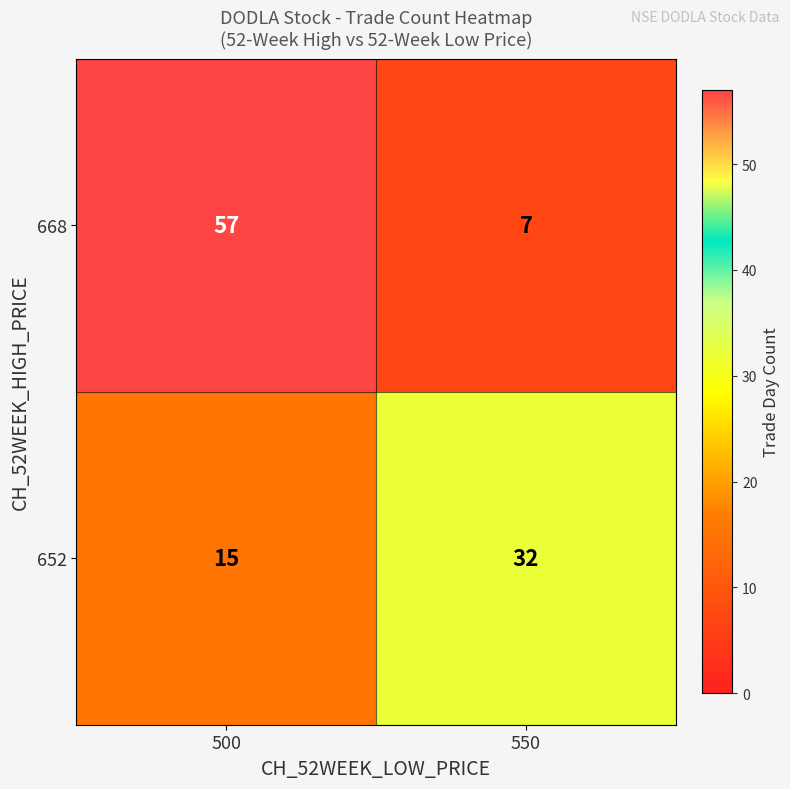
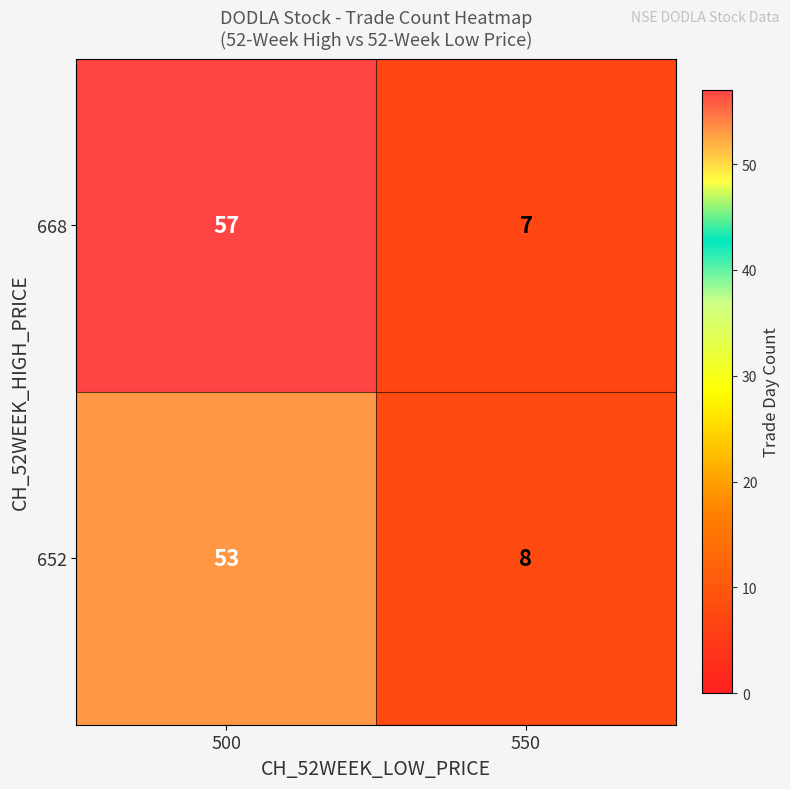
  {
    "668": {
      "500": 57,
      "550": 7
    },
    "652": {
-     "500": 15,
-     "550": 32
+     "500": 53,
+     "550": 8
    }
  }
